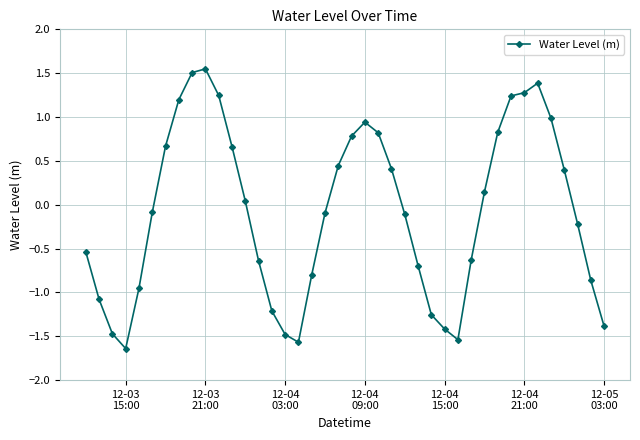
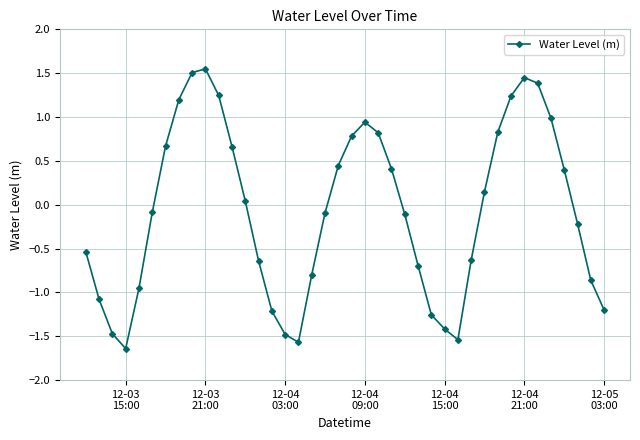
  {
    "12-03 15:00": -1.6,
    "12-03 21:00": 1.5,
    "12-04 03:00": -1.5,
    "12-04 09:00": 0.9,
    "12-04 15:00": -1.4,
-   "12-04 21:00": 1.3,
-   "12-05 03:00": -1.4
+   "12-04 21:00": 1.4,
+   "12-05 03:00": -1.2
  }
